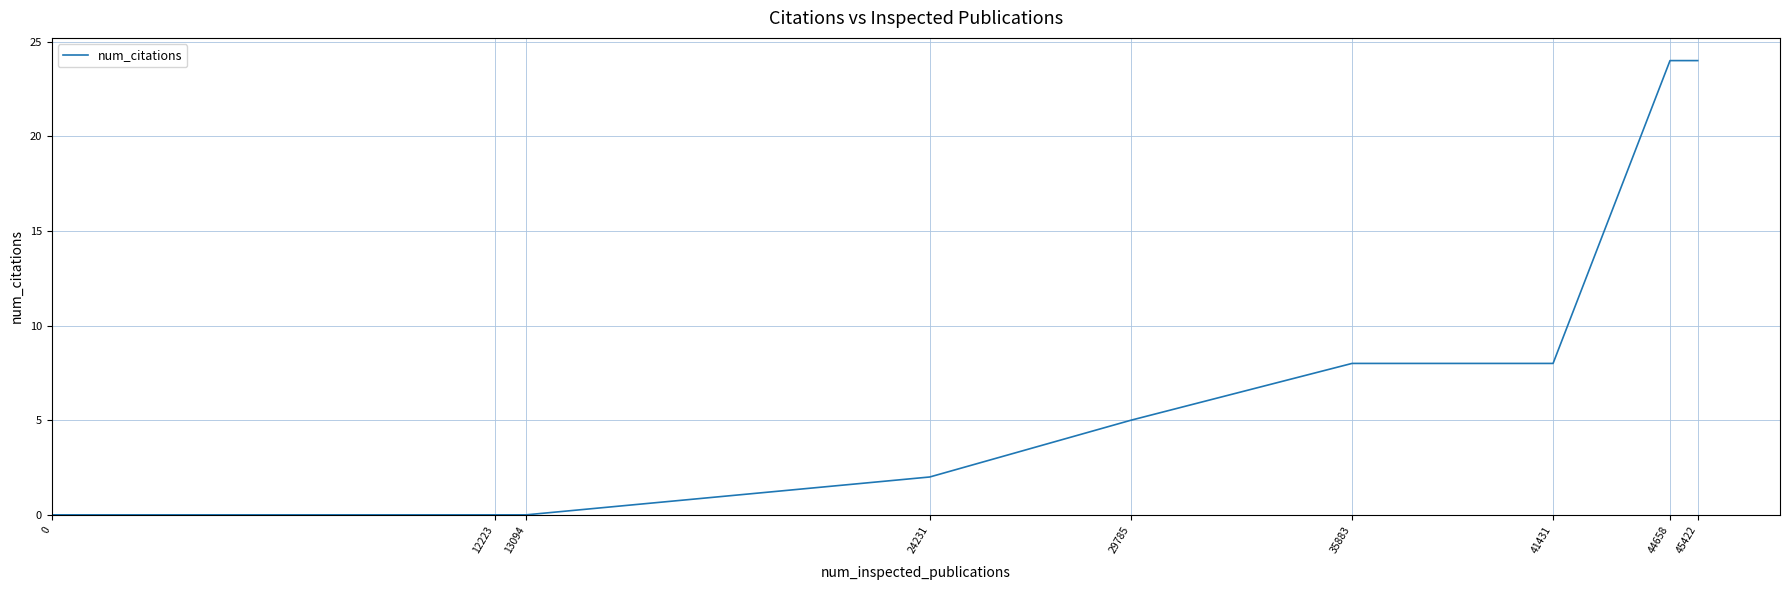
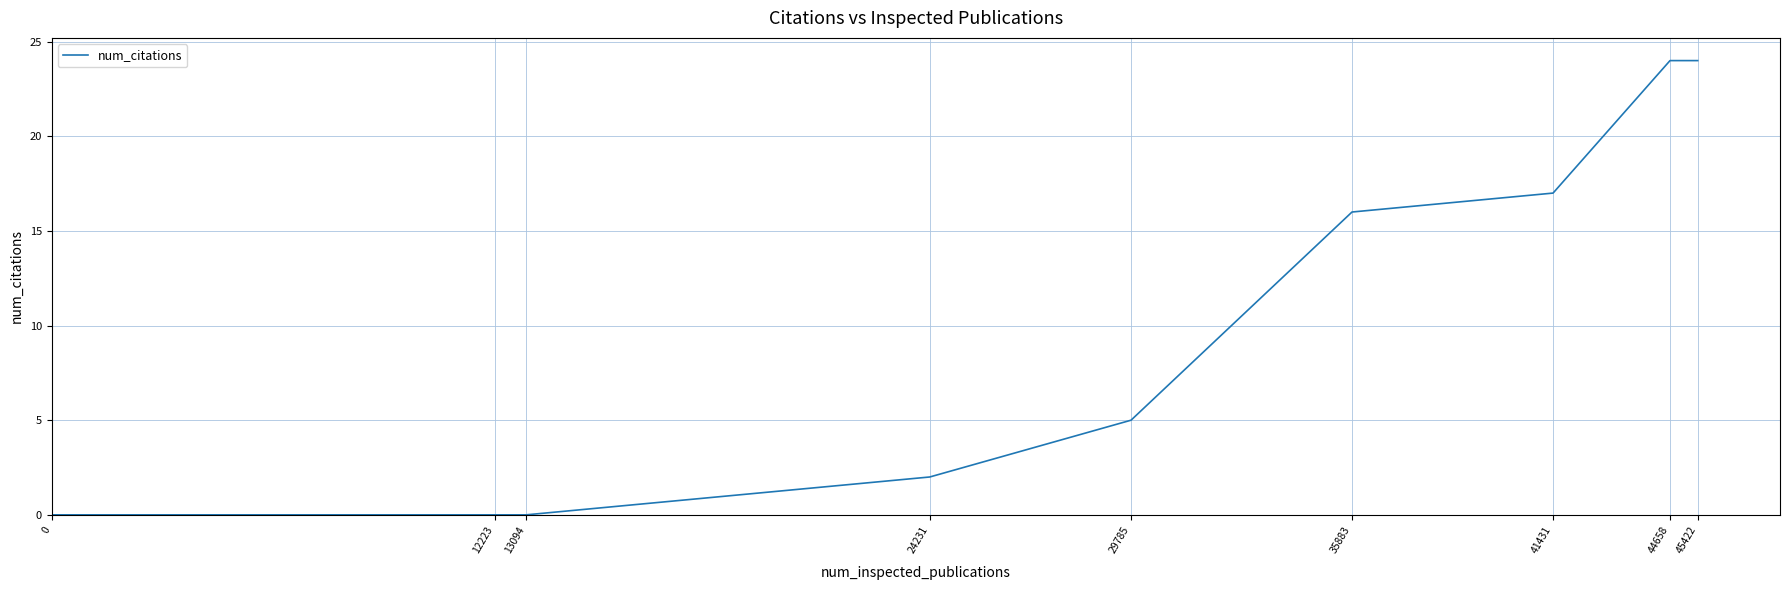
  {
    "0": 0,
    "12223": 0,
    "13094": 0,
    "24231": 2,
    "29785": 5,
-   "35883": 8,
-   "41431": 8,
+   "35883": 16,
+   "41431": 17,
    "44658": 24,
    "45422": 24
  }
